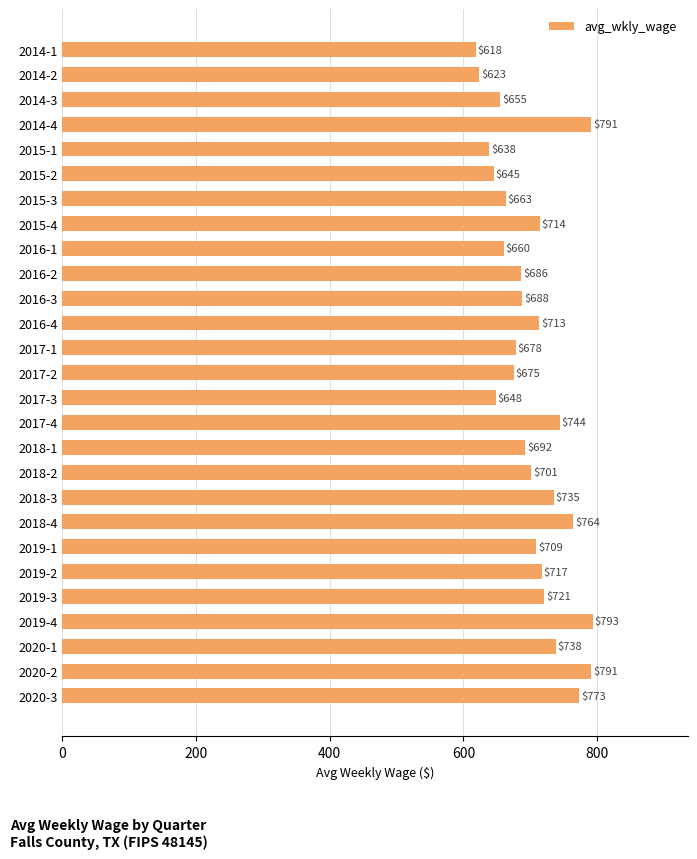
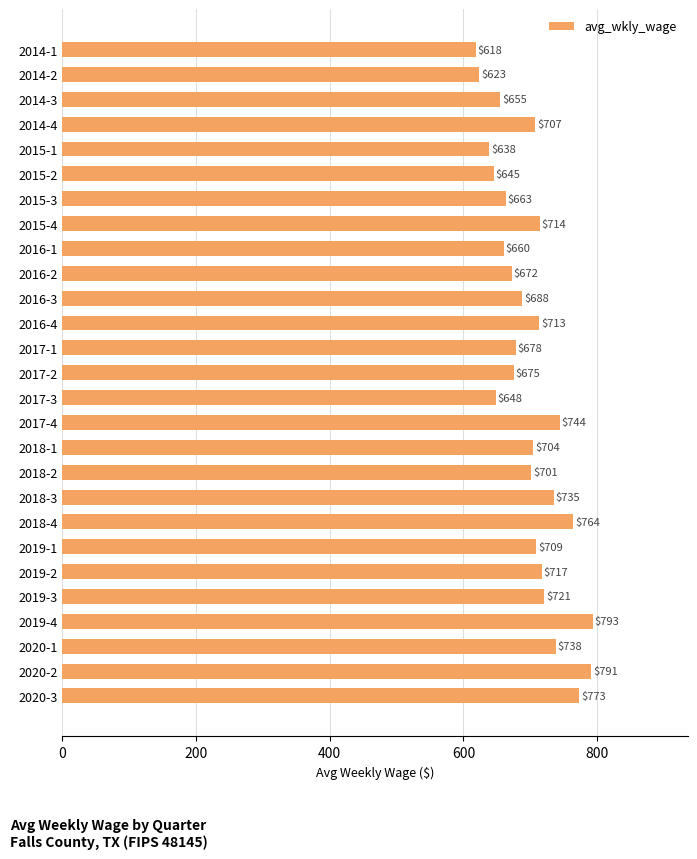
  {
    "2014-1": "$618",
    "2014-2": "$623",
    "2014-3": "$655",
-   "2014-4": "$791",
+   "2014-4": "$707",
    "2015-1": "$638",
    "2015-2": "$645",
    "2015-3": "$663",
    "2015-4": "$714",
    "2016-1": "$660",
-   "2016-2": "$686",
+   "2016-2": "$672",
    "2016-3": "$688",
    "2016-4": "$713",
    "2017-1": "$678",
    "2017-2": "$675",
    "2017-3": "$648",
    "2017-4": "$744",
-   "2018-1": "$692",
+   "2018-1": "$704",
    "2018-2": "$701",
    "2018-3": "$735",
    "2018-4": "$764",
    "2019-1": "$709",
    "2019-2": "$717",
    "2019-3": "$721",
    "2019-4": "$793",
    "2020-1": "$738",
    "2020-2": "$791",
    "2020-3": "$773"
  }
